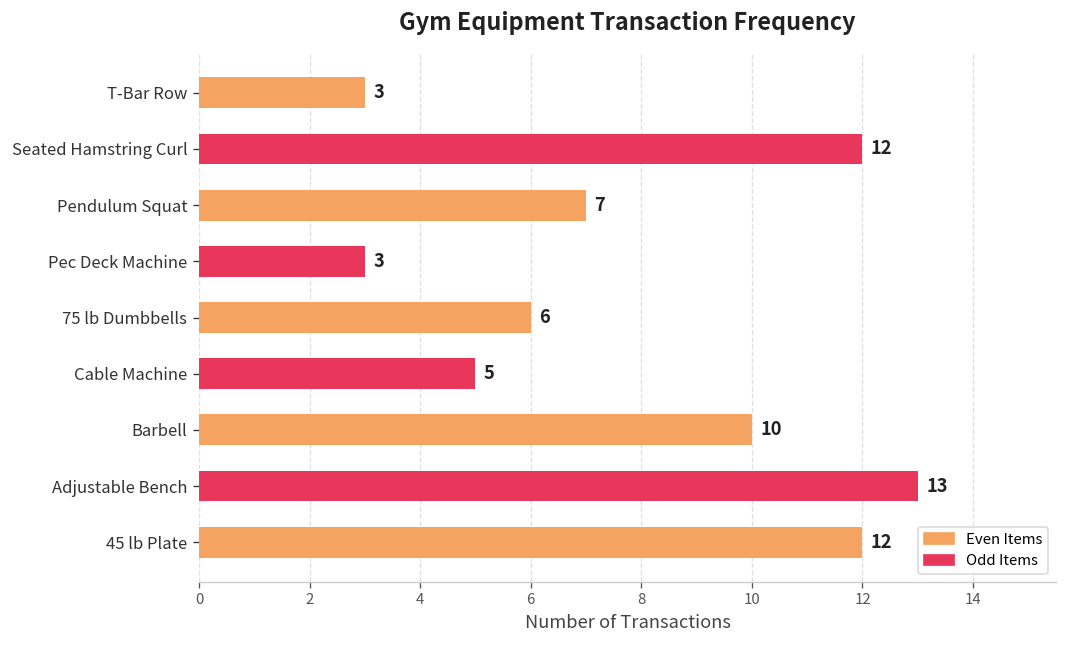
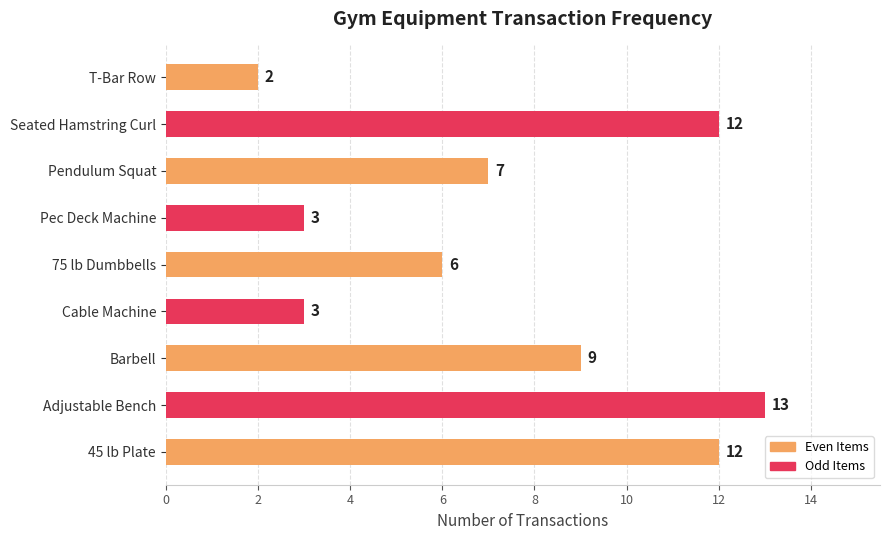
  {
-   "T-Bar Row": 3,
+   "T-Bar Row": 2,
    "Seated Hamstring Curl": 12,
    "Pendulum Squat": 7,
    "Pec Deck Machine": 3,
    "75 lb Dumbbells": 6,
-   "Cable Machine": 5,
-   "Barbell": 10,
+   "Cable Machine": 3,
+   "Barbell": 9,
    "Adjustable Bench": 13,
    "45 lb Plate": 12
  }
